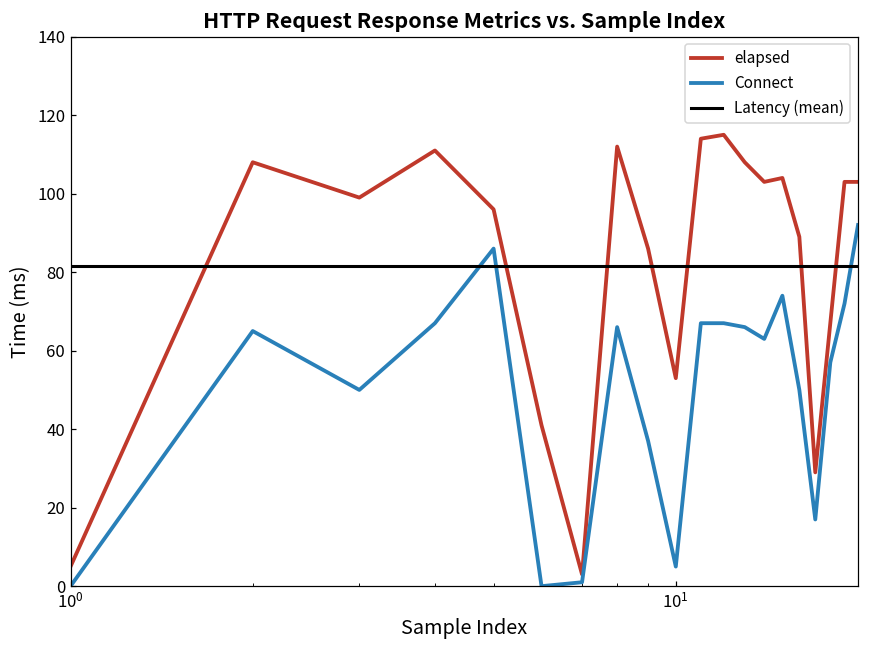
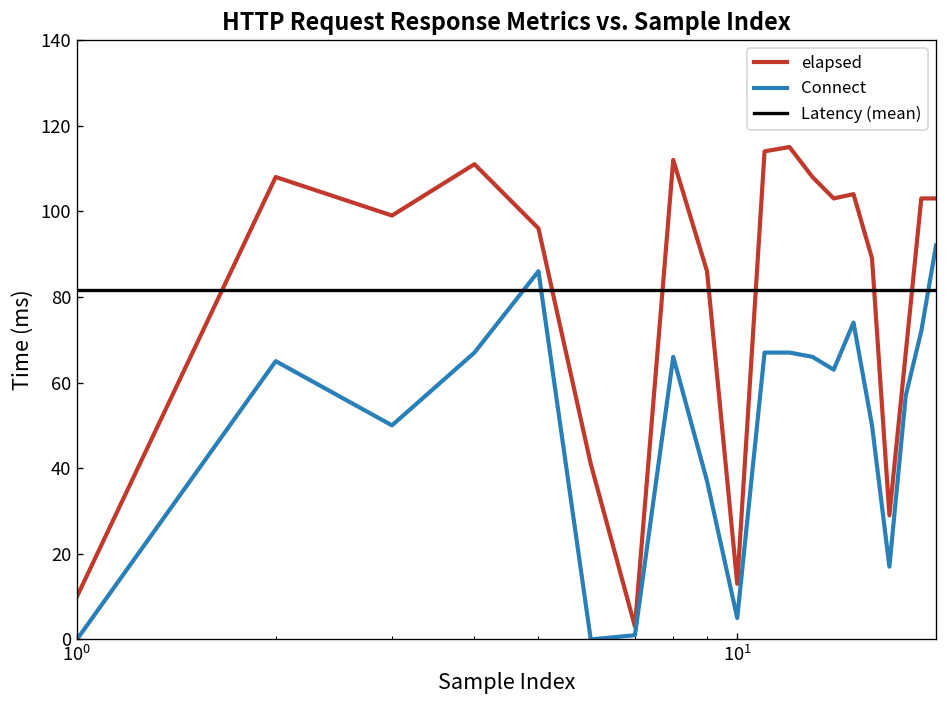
  {
    "elapsed": {
-     "10^0": 5,
-     "10^1": 53
+     "10^0": 10,
+     "10^1": 13
    },
    "Connect": {
      "10^0": 0,
      "10^1": 5
    }
  }
